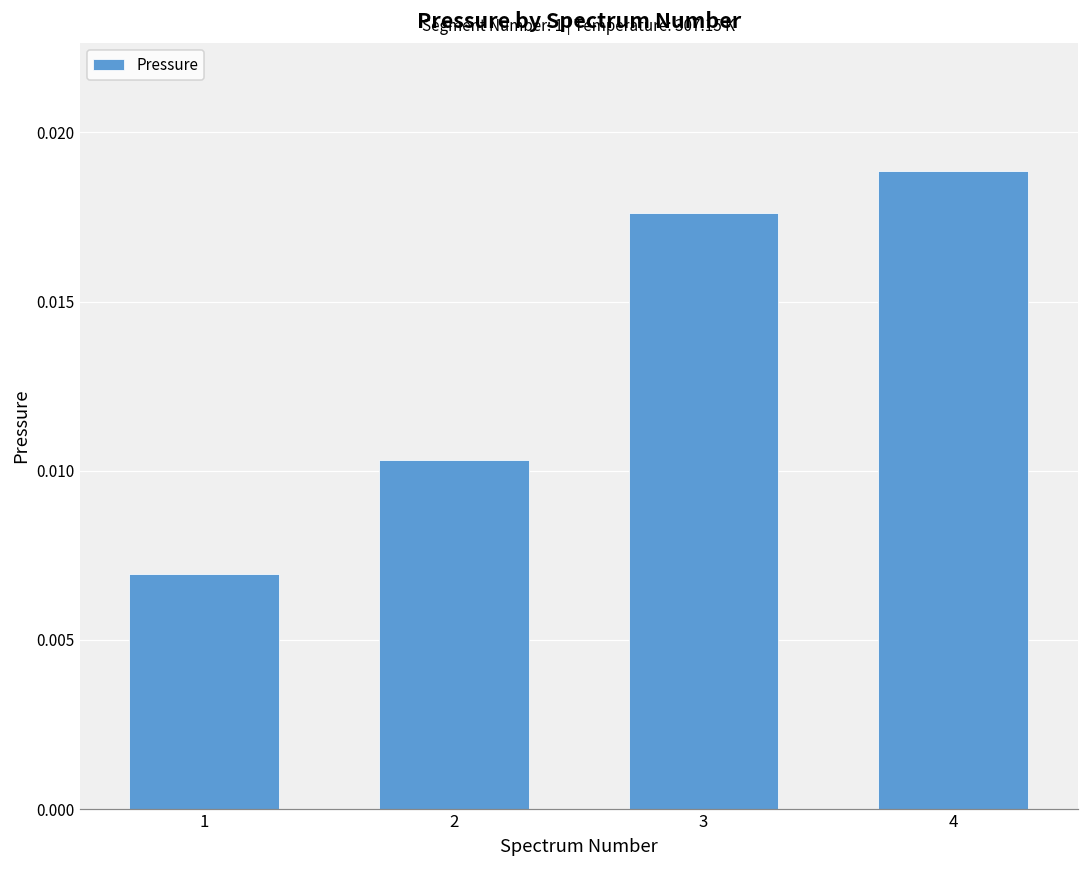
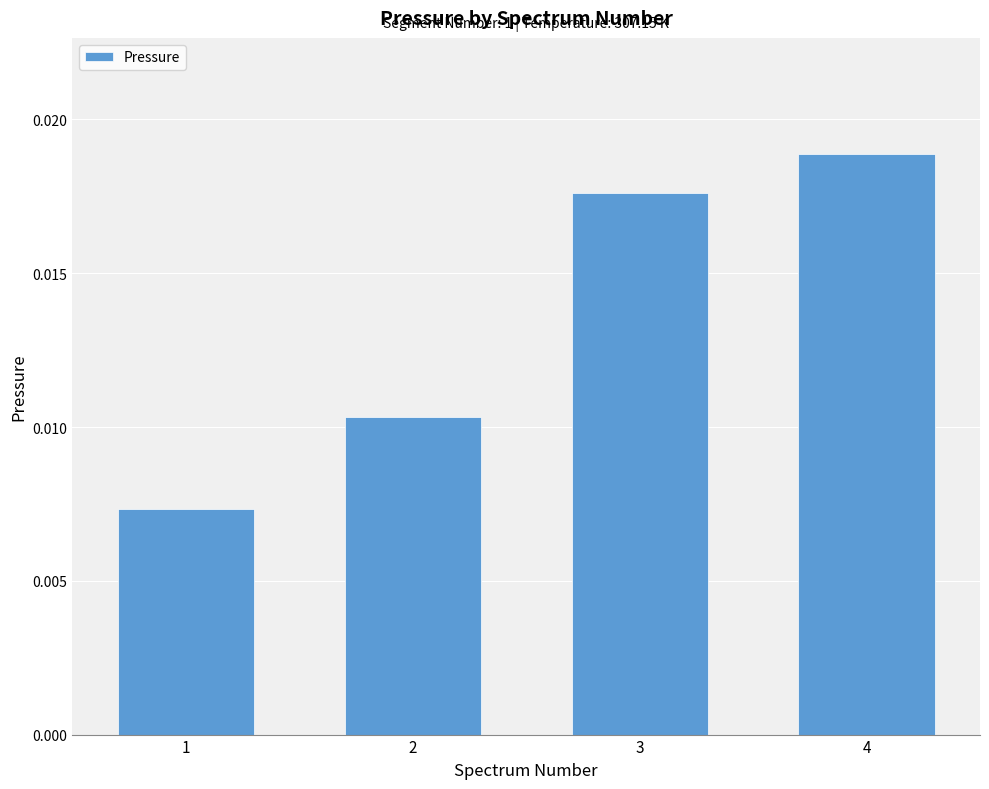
  {
-   "1": 0.0069,
+   "1": 0.0073,
    "2": 0.0103,
    "3": 0.0176,
    "4": 0.0189
  }
